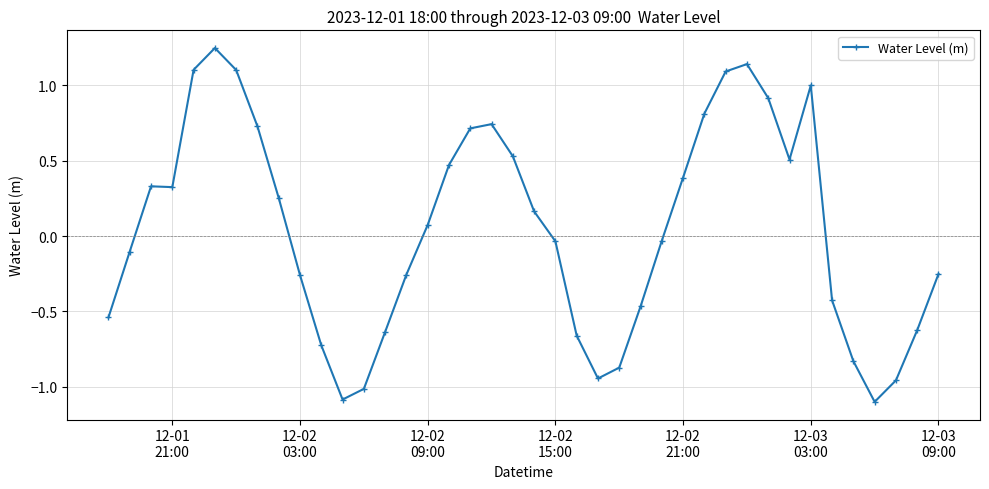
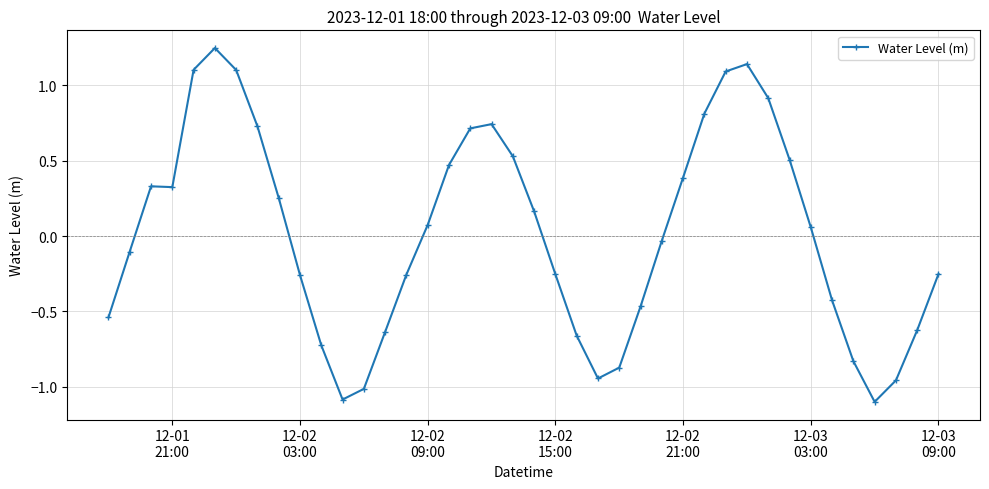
  {
    "12-01 21:00": 0.32,
    "12-02 03:00": -0.26,
    "12-02 09:00": 0.07,
-   "12-02 15:00": -0.03,
+   "12-02 15:00": -0.25,
    "12-02 21:00": 0.39,
-   "12-03 03:00": 1.00,
+   "12-03 03:00": 0.06,
    "12-03 09:00": -0.25
  }
